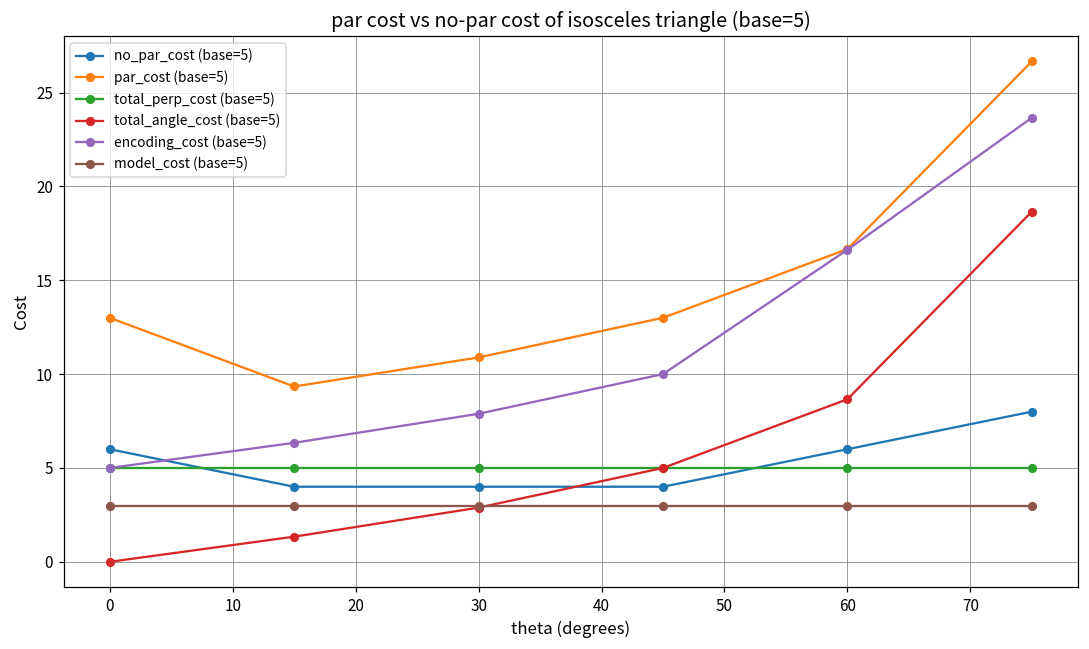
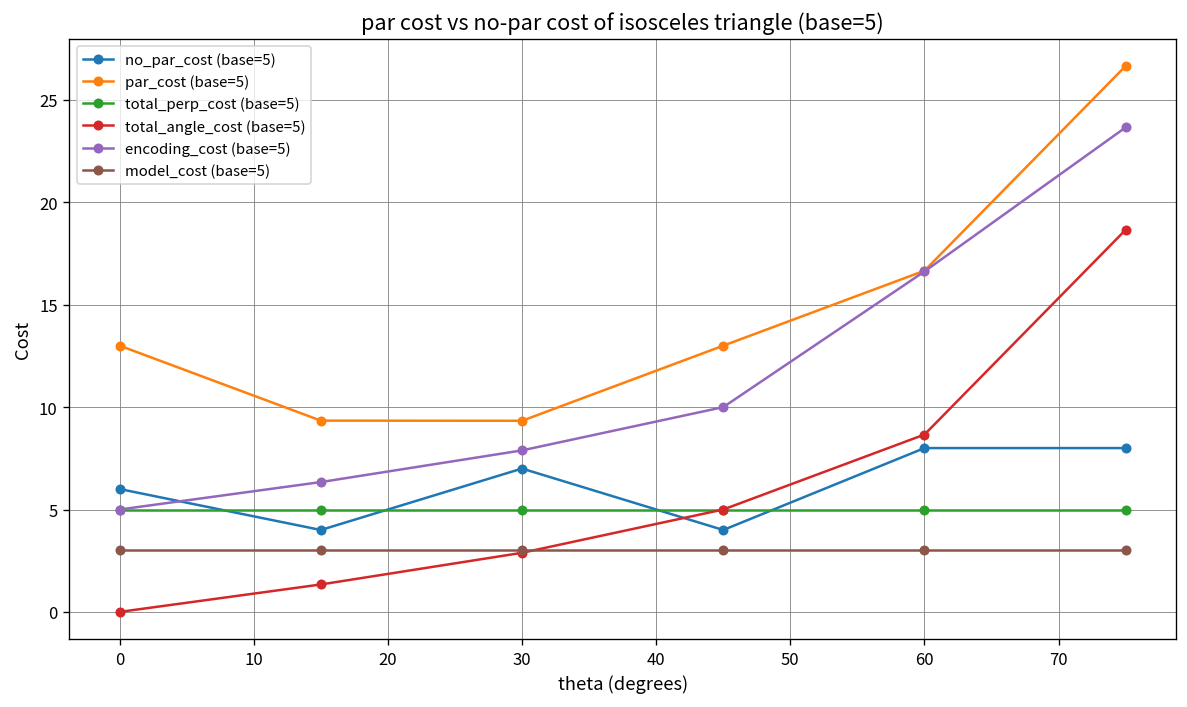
  {
    "no_par_cost (base=5)": {
      "0": 6,
-     "30": 4,
-     "60": 6
+     "30": 7,
+     "60": 8
    },
    "par_cost (base=5)": {
      "0": 13.0,
-     "30": 10.9
+     "30": 9.3
    },
    "total_perp_cost (base=5)": {
      "30": 5.0,
      "60": 5.0
    },
    "total_angle_cost (base=5)": {
      "0": 0.0,
      "60": 8.7
    },
    "encoding_cost (base=5)": {
      "30": 7.9
    },
    "model_cost (base=5)": {
      "0": 3.0,
      "60": 3.0
    }
  }
